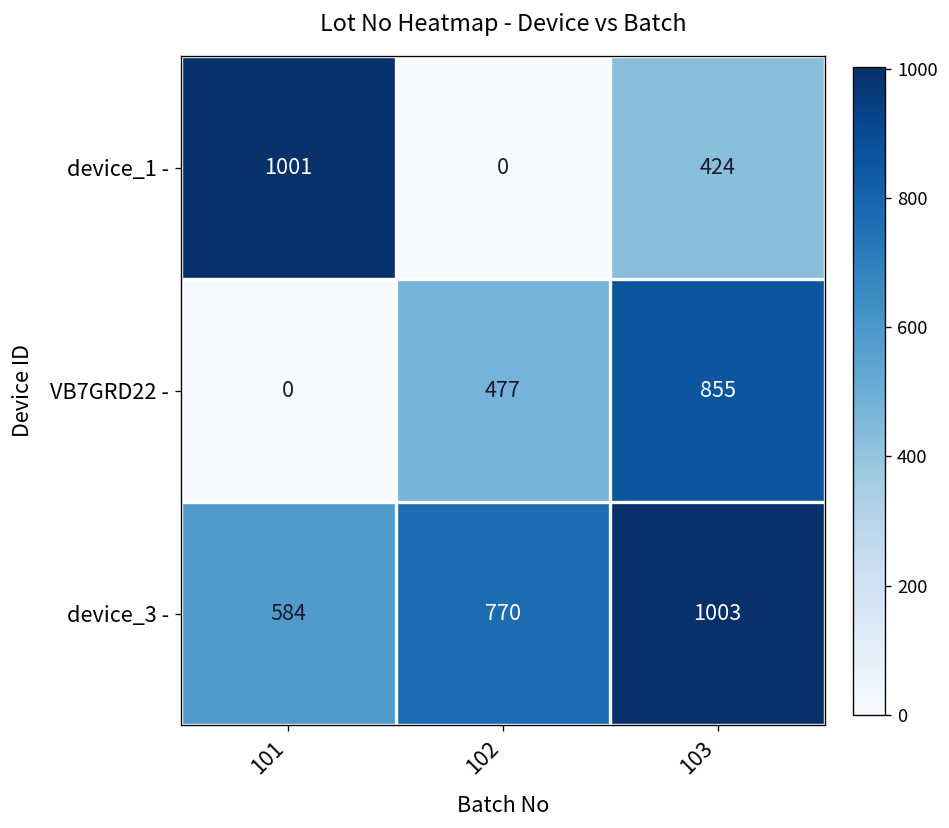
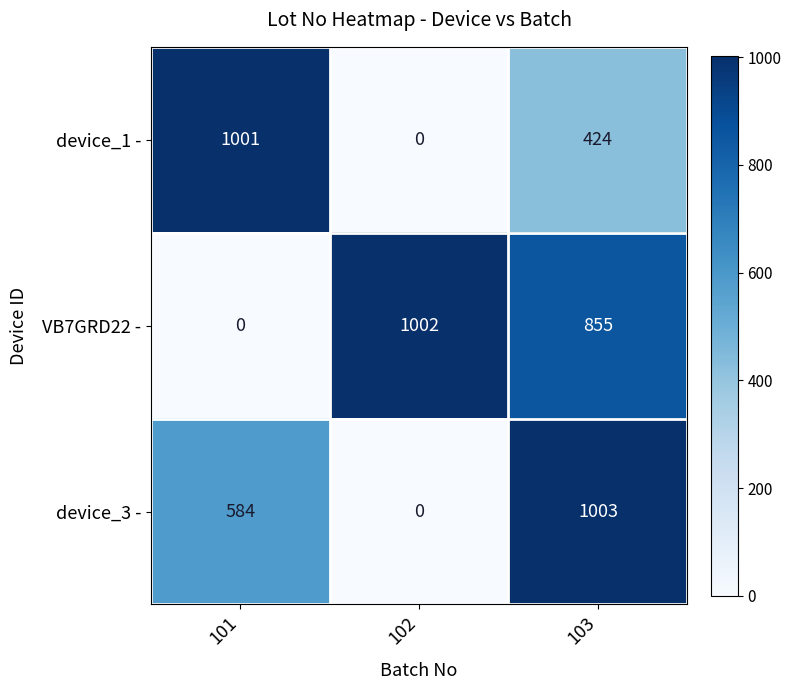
  {
    "device_1 -": {
      "101": 1001,
      "102": 0,
      "103": 424
    },
    "VB7GRD22 -": {
      "101": 0,
-     "102": 477,
+     "102": 1002,
      "103": 855
    },
    "device_3 -": {
      "101": 584,
-     "102": 770,
+     "102": 0,
      "103": 1003
    }
  }
